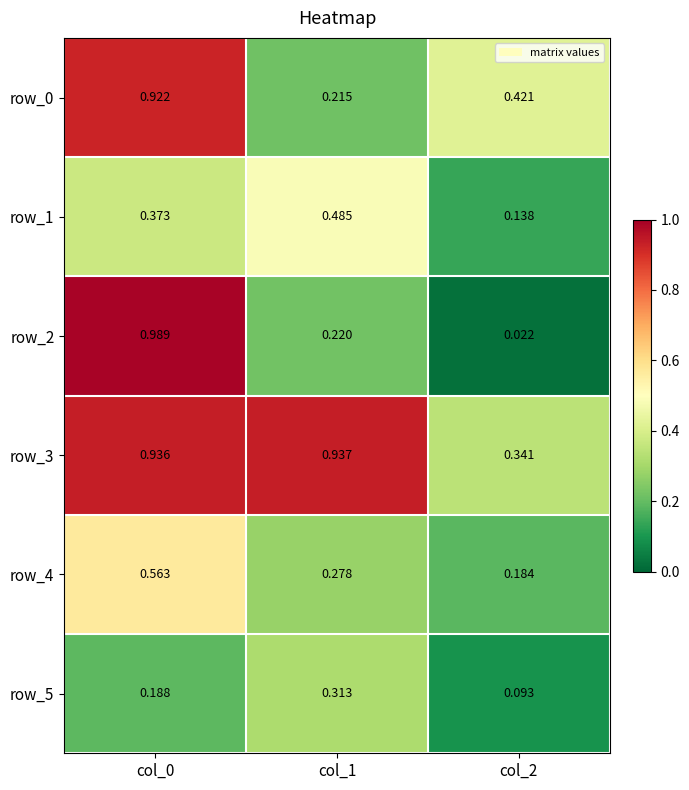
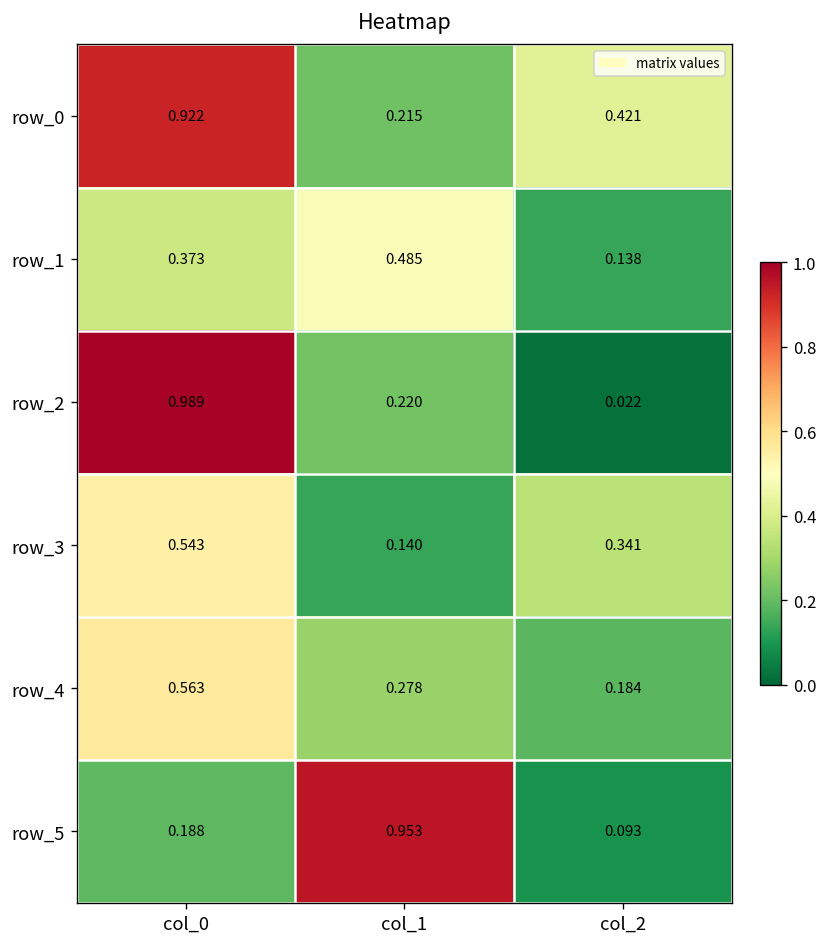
  {
    "row_0": {
      "col_0": 0.922,
      "col_1": 0.215,
      "col_2": 0.421
    },
    "row_1": {
      "col_0": 0.373,
      "col_1": 0.485,
      "col_2": 0.138
    },
    "row_2": {
      "col_0": 0.989,
      "col_1": 0.220,
      "col_2": 0.022
    },
    "row_3": {
-     "col_0": 0.936,
-     "col_1": 0.937,
+     "col_0": 0.543,
+     "col_1": 0.140,
      "col_2": 0.341
    },
    "row_4": {
      "col_0": 0.563,
      "col_1": 0.278,
      "col_2": 0.184
    },
    "row_5": {
      "col_0": 0.188,
-     "col_1": 0.313,
+     "col_1": 0.953,
      "col_2": 0.093
    }
  }
